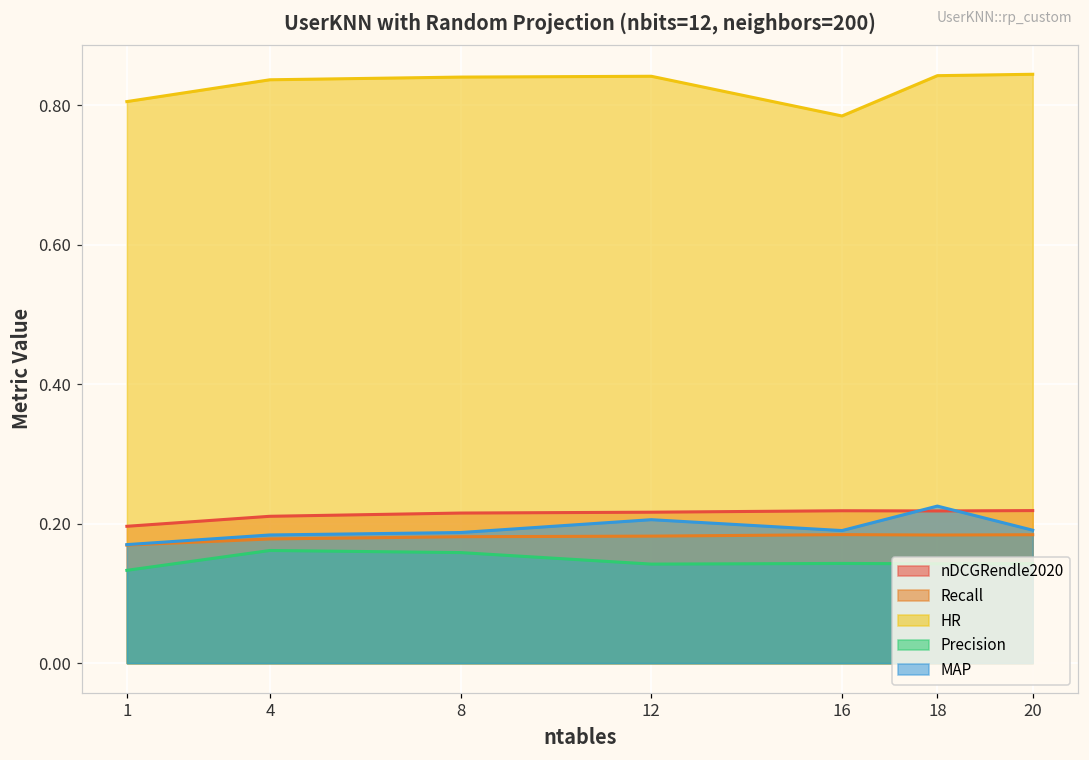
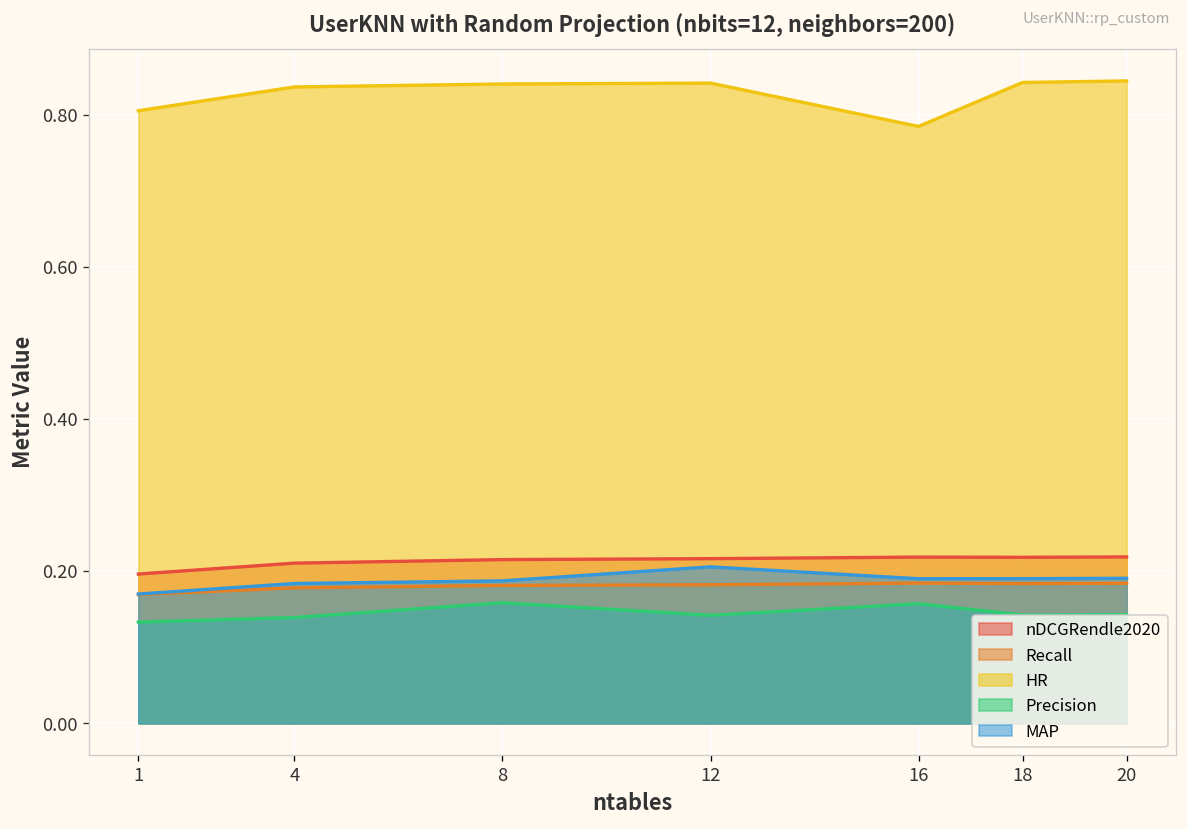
  {
    "HR": {
      "1": 0.81,
      "4": 0.84,
      "8": 0.84,
      "12": 0.84,
      "16": 0.78,
      "18": 0.84,
      "20": 0.84
    },
    "Precision": {
      "1": 0.13,
-     "4": 0.16,
+     "4": 0.14,
      "8": 0.16,
      "12": 0.14,
-     "16": 0.14,
+     "16": 0.16,
      "18": 0.14,
      "20": 0.14
    },
    "MAP": {
      "4": 0.18,
      "8": 0.19,
      "12": 0.21,
      "16": 0.19,
-     "18": 0.23,
+     "18": 0.19,
      "20": 0.19
    }
  }
